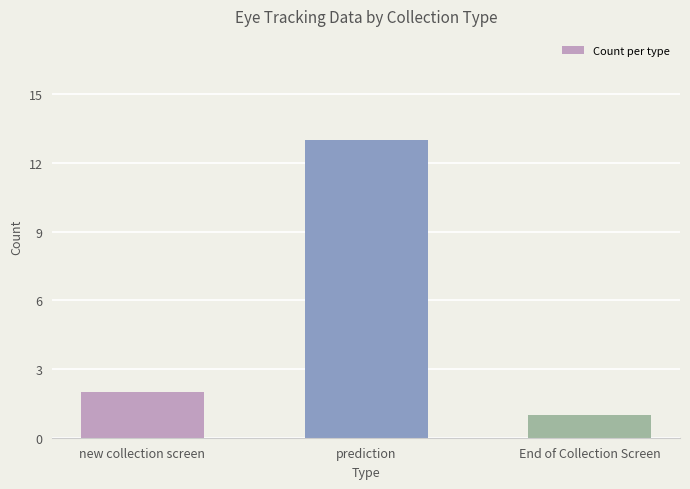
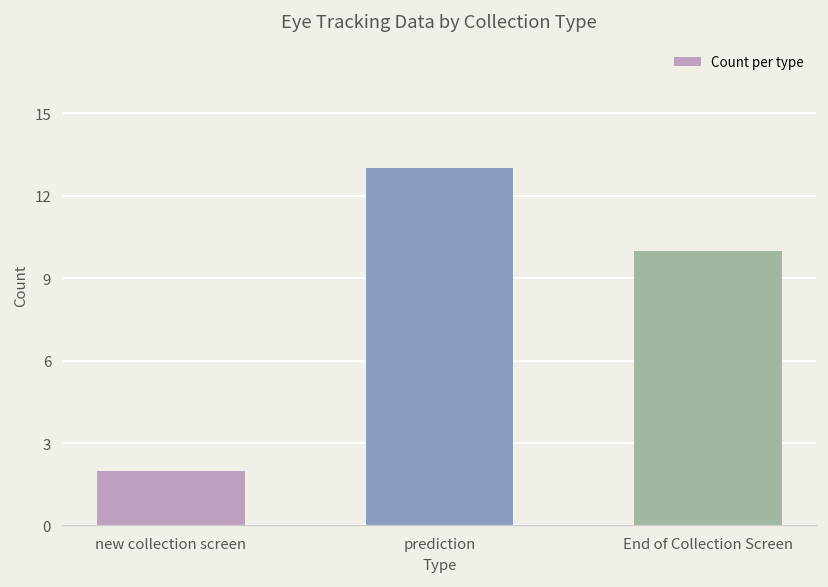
  {
    "new collection screen": 2,
    "prediction": 13,
-   "End of Collection Screen": 1
+   "End of Collection Screen": 10
  }
